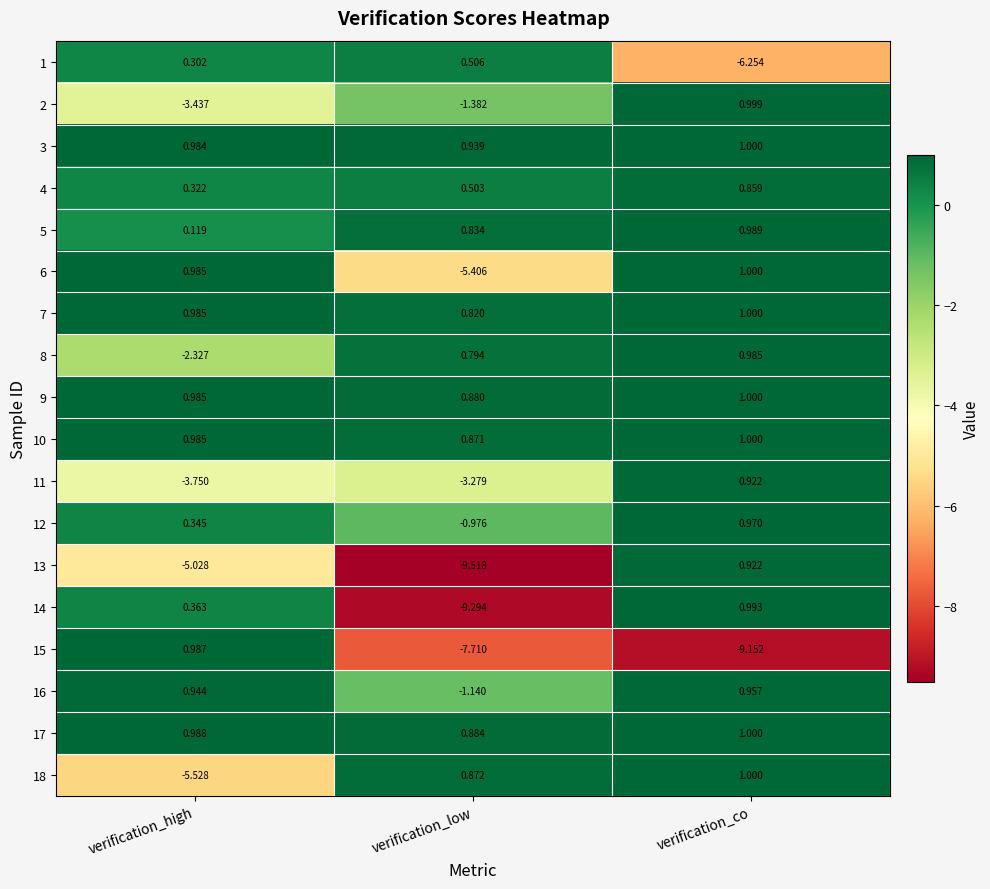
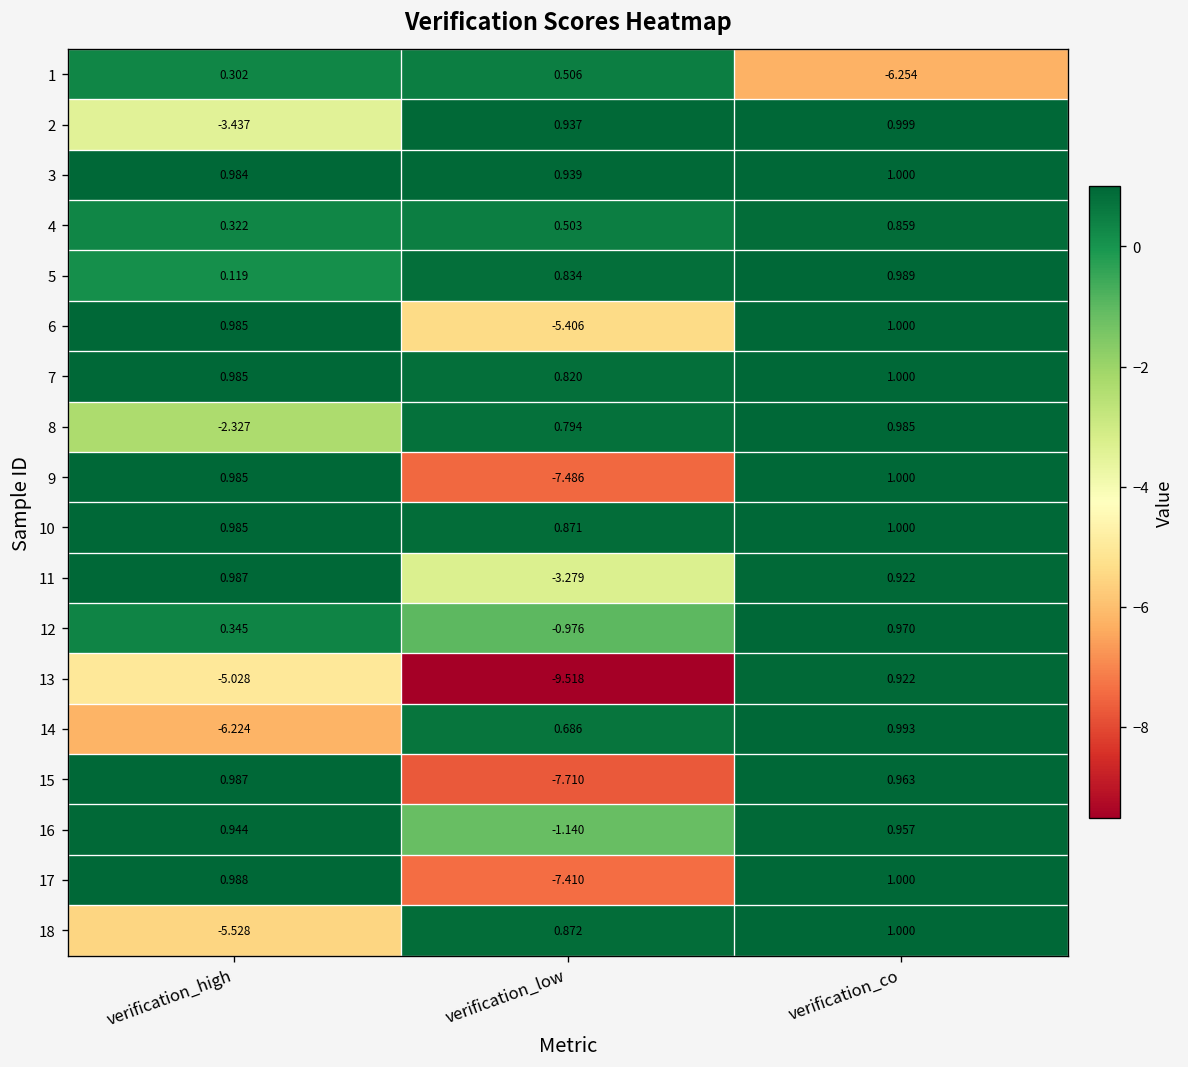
  {
    "1": {
      "verification_high": 0.302,
      "verification_low": 0.506,
      "verification_co": -6.254
    },
    "2": {
      "verification_high": -3.437,
-     "verification_low": -1.382,
+     "verification_low": 0.937,
      "verification_co": 0.999
    },
    "3": {
      "verification_high": 0.984,
      "verification_low": 0.939,
      "verification_co": 1.000
    },
    "4": {
      "verification_high": 0.322,
      "verification_low": 0.503,
      "verification_co": 0.859
    },
    "5": {
      "verification_high": 0.119,
      "verification_low": 0.834,
      "verification_co": 0.989
    },
    "6": {
      "verification_high": 0.985,
      "verification_low": -5.406,
      "verification_co": 1.000
    },
    "7": {
      "verification_high": 0.985,
      "verification_low": 0.820,
      "verification_co": 1.000
    },
    "8": {
      "verification_high": -2.327,
      "verification_low": 0.794,
      "verification_co": 0.985
    },
    "9": {
      "verification_high": 0.985,
-     "verification_low": 0.880,
+     "verification_low": -7.486,
      "verification_co": 1.000
    },
    "10": {
      "verification_high": 0.985,
      "verification_low": 0.871,
      "verification_co": 1.000
    },
    "11": {
-     "verification_high": -3.750,
+     "verification_high": 0.987,
      "verification_low": -3.279,
      "verification_co": 0.922
    },
    "12": {
      "verification_high": 0.345,
      "verification_low": -0.976,
      "verification_co": 0.970
    },
    "13": {
      "verification_high": -5.028,
      "verification_low": -9.518,
      "verification_co": 0.922
    },
    "14": {
-     "verification_high": 0.363,
-     "verification_low": -9.294,
+     "verification_high": -6.224,
+     "verification_low": 0.686,
      "verification_co": 0.993
    },
    "15": {
      "verification_high": 0.987,
      "verification_low": -7.710,
-     "verification_co": -9.152
+     "verification_co": 0.963
    },
    "16": {
      "verification_high": 0.944,
      "verification_low": -1.140,
      "verification_co": 0.957
    },
    "17": {
      "verification_high": 0.988,
-     "verification_low": 0.884,
+     "verification_low": -7.410,
      "verification_co": 1.000
    },
    "18": {
      "verification_high": -5.528,
      "verification_low": 0.872,
      "verification_co": 1.000
    }
  }
